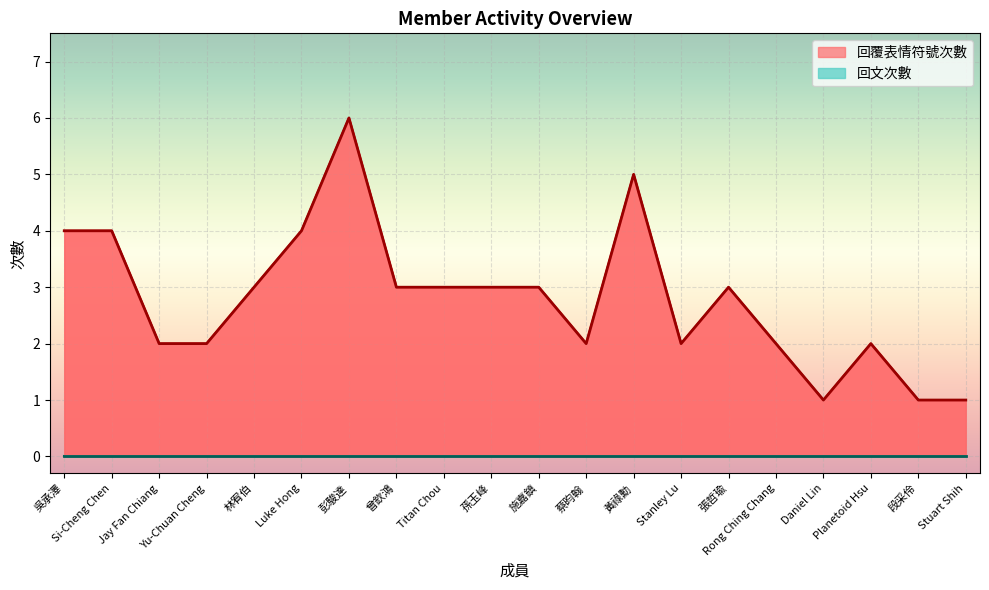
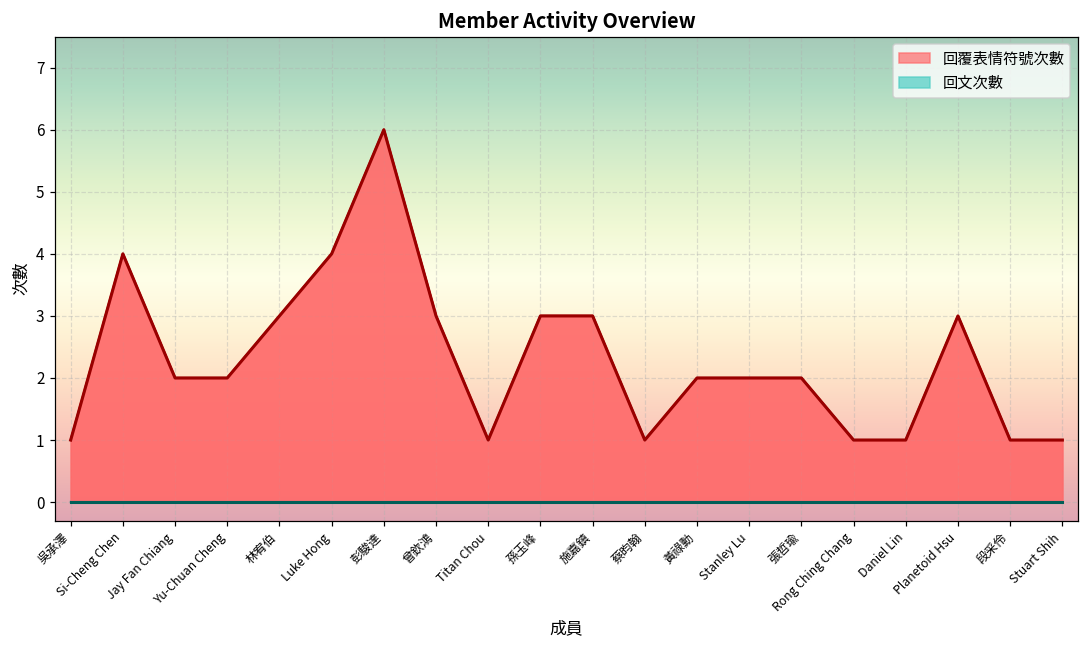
  {
    "回覆表情符號次數": {
-     "吳承澤": 4,
+     "吳承澤": 1,
      "Si-Cheng Chen": 4,
      "Jay Fan Chiang": 2,
      "Yu-Chuan Cheng": 2,
      "林宥伯": 3,
      "Luke Hong": 4,
      "彭駿達": 6,
      "曾欽鴻": 3,
-     "Titan Chou": 3,
+     "Titan Chou": 1,
      "孫玉峰": 3,
      "施嘉鎮": 3,
-     "蔡昀翰": 2,
-     "黃祿勳": 5,
+     "蔡昀翰": 1,
+     "黃祿勳": 2,
      "Stanley Lu": 2,
-     "張哲瑜": 3,
-     "Rong Ching Chang": 2,
+     "張哲瑜": 2,
+     "Rong Ching Chang": 1,
      "Daniel Lin": 1,
-     "Planetoid Hsu": 2,
+     "Planetoid Hsu": 3,
      "段采伶": 1,
      "Stuart Shih": 1
    },
    "回文次數": {
      "吳承澤": 0,
      "Si-Cheng Chen": 0,
      "Jay Fan Chiang": 0,
      "Yu-Chuan Cheng": 0,
      "林宥伯": 0,
      "Luke Hong": 0,
      "彭駿達": 0,
      "曾欽鴻": 0,
      "Titan Chou": 0,
      "孫玉峰": 0,
      "施嘉鎮": 0,
      "蔡昀翰": 0,
      "黃祿勳": 0,
      "Stanley Lu": 0,
      "張哲瑜": 0,
      "Rong Ching Chang": 0,
      "Daniel Lin": 0,
      "Planetoid Hsu": 0,
      "段采伶": 0,
      "Stuart Shih": 0
    }
  }
